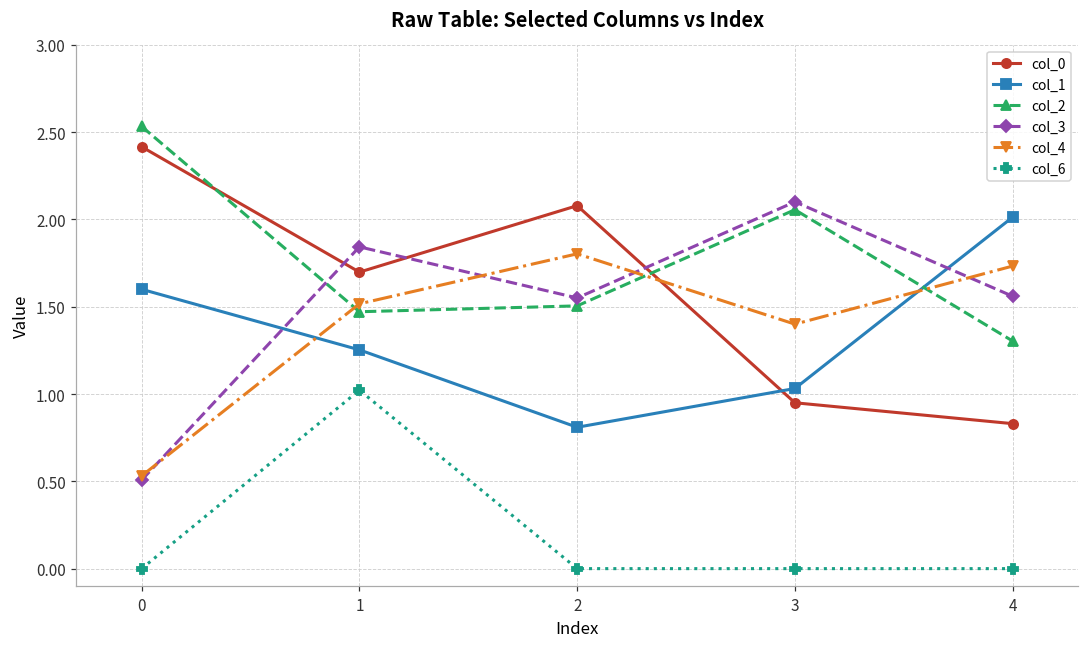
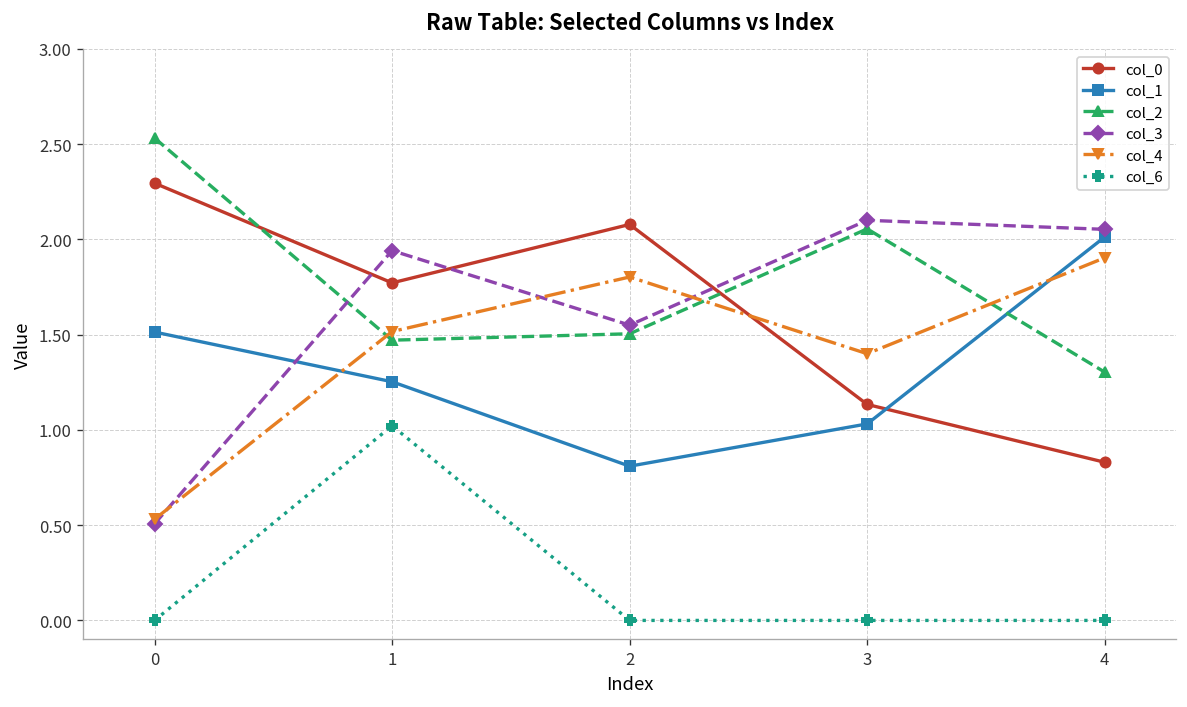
  {
    "col_0": {
-     "0": 2.42,
-     "1": 1.70,
+     "0": 2.30,
+     "1": 1.77,
      "2": 2.08,
-     "3": 0.95,
+     "3": 1.13,
      "4": 0.83
    },
    "col_1": {
-     "0": 1.60,
+     "0": 1.51,
      "1": 1.25,
      "2": 0.81,
      "3": 1.03,
      "4": 2.01
    },
    "col_3": {
      "0": 0.51,
-     "1": 1.84,
+     "1": 1.94,
      "2": 1.55,
      "3": 2.10,
-     "4": 1.56
+     "4": 2.05
    },
    "col_4": {
      "0": 0.53,
      "1": 1.52,
      "2": 1.80,
      "3": 1.40,
-     "4": 1.73
+     "4": 1.90
    }
  }
